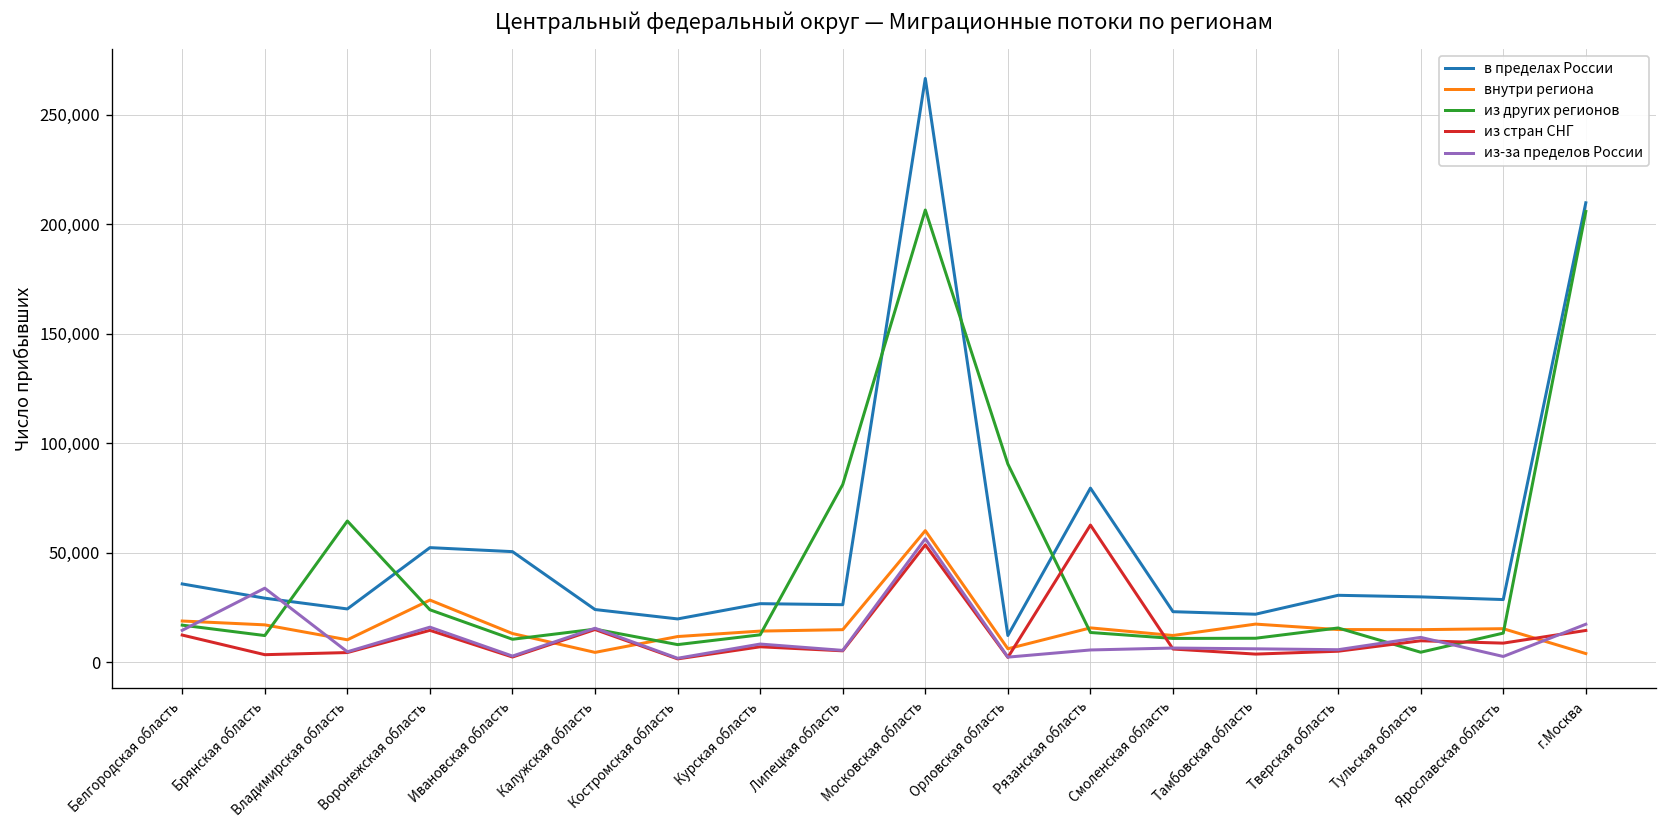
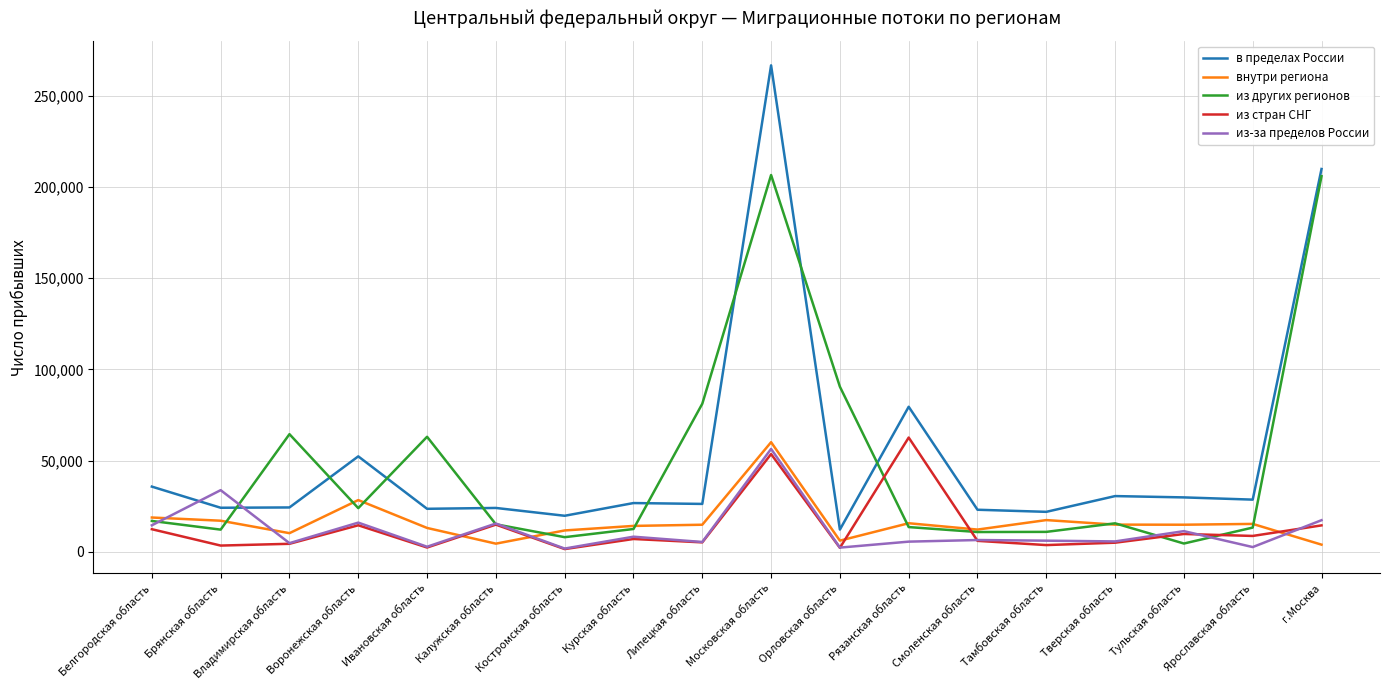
  {
    "в пределах России": {
      "Белгородская область": "36,000",
-     "Брянская область": "29,000",
+     "Брянская область": "24,000",
      "Владимирская область": "24,000",
      "Воронежская область": "52,000",
-     "Ивановская область": "51,000",
+     "Ивановская область": "24,000",
      "Калужская область": "24,000",
      "Костромская область": "20,000",
      "Курская область": "27,000",
      "Липецкая область": "26,000",
      "Московская область": "267,000",
      "Орловская область": "12,000",
      "Рязанская область": "80,000",
      "Смоленская область": "23,000",
      "Тамбовская область": "22,000",
      "Тверская область": "31,000",
      "Тульская область": "30,000",
      "Ярославская область": "29,000",
      "г.Москва": "210,000"
    },
    "внутри региона": {
      "Белгородская область": "19,000",
      "Брянская область": "17,000",
      "Владимирская область": "10,000",
      "Воронежская область": "28,000",
      "Ивановская область": "13,000",
      "Калужская область": "4,000",
      "Костромская область": "12,000",
      "Курская область": "14,000",
      "Липецкая область": "15,000",
      "Московская область": "60,000",
      "Орловская область": "6,000",
      "Рязанская область": "16,000",
      "Тамбовская область": "17,000",
      "Тульская область": "15,000",
      "Ярославская область": "15,000",
      "г.Москва": "4,000"
    },
    "из других регионов": {
      "Белгородская область": "17,000",
      "Брянская область": "12,000",
      "Владимирская область": "65,000",
      "Воронежская область": "24,000",
-     "Ивановская область": "10,000",
+     "Ивановская область": "63,000",
      "Костромская область": "8,000",
      "Курская область": "13,000",
      "Липецкая область": "81,000",
      "Московская область": "207,000",
      "Орловская область": "91,000",
      "Рязанская область": "14,000",
      "Тамбовская область": "11,000",
      "Тульская область": "5,000",
      "Ярославская область": "13,000",
      "г.Москва": "206,000"
    },
    "из стран СНГ": {
      "Белгородская область": "12,000",
      "Брянская область": "3,000",
      "Воронежская область": "15,000",
      "Московская область": "54,000",
      "Рязанская область": "63,000",
      "Тамбовская область": "4,000",
      "Тульская область": "10,000",
      "Ярославская область": "9,000",
      "г.Москва": "15,000"
    },
    "из-за пределов России": {
      "Белгородская область": "15,000",
      "Брянская область": "34,000",
      "Воронежская область": "16,000",
      "Московская область": "56,000",
      "Рязанская область": "6,000",
      "Тамбовская область": "6,000",
      "Тульская область": "11,000",
      "Ярославская область": "3,000",
      "г.Москва": "17,000"
    }
  }
